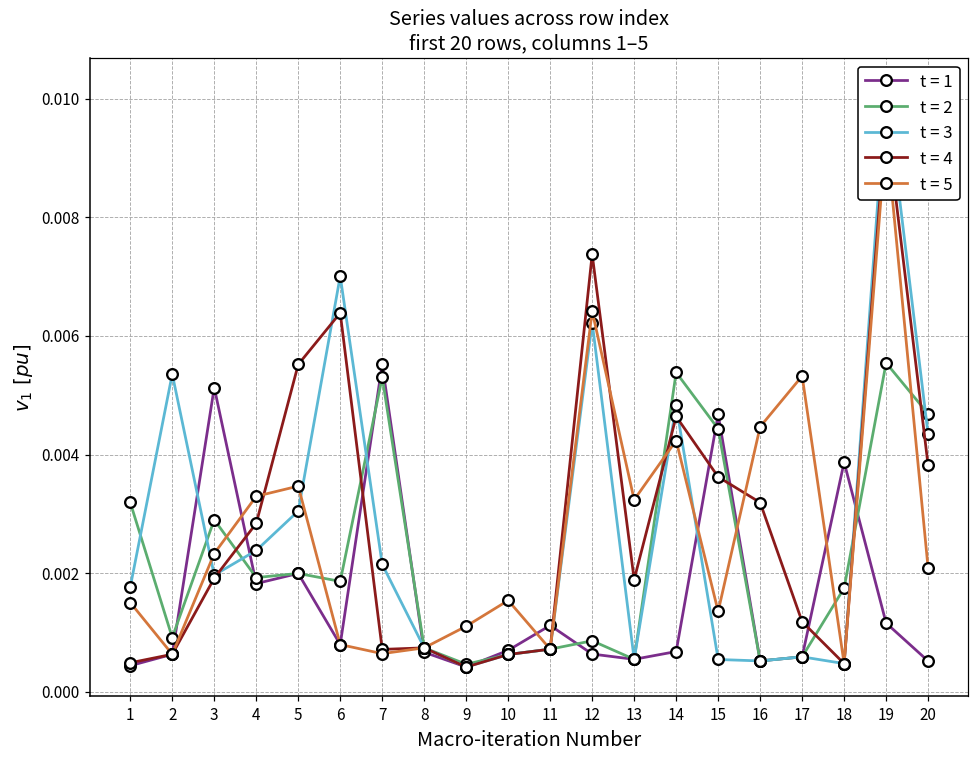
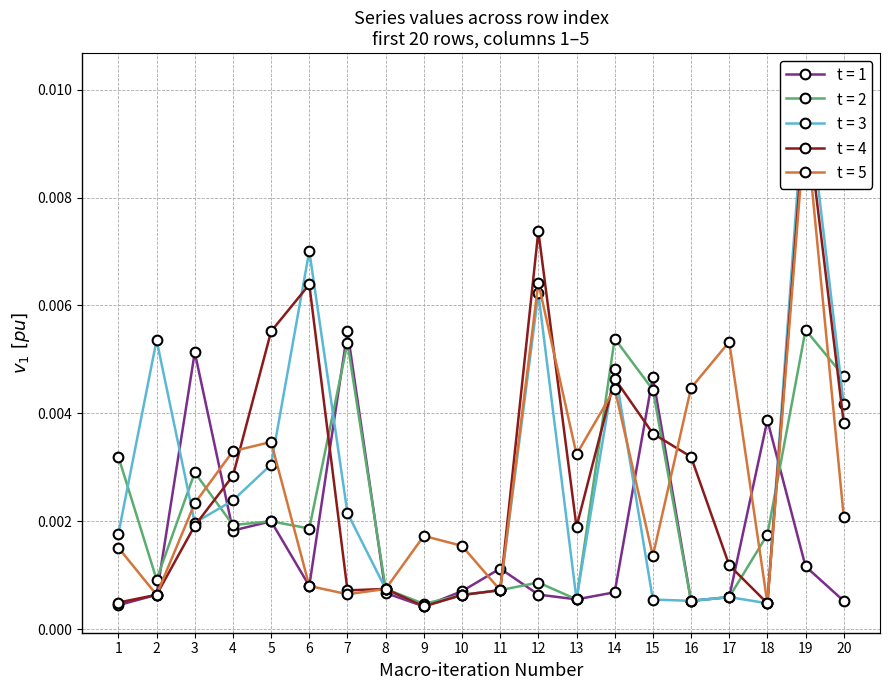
  {
    "t = 1": {
      "1": 0.0004,
      "3": 0.0051,
      "4": 0.0018,
      "7": 0.0055,
      "8": 0.0007,
      "10": 0.0007,
      "11": 0.0011,
      "12": 0.0006,
      "14": 0.0007,
      "15": 0.0047,
      "18": 0.0039,
      "19": 0.0012,
      "20": 0.0005
    },
    "t = 2": {
      "1": 0.0032,
      "2": 0.0009,
      "3": 0.0029,
      "4": 0.0019,
      "6": 0.0019,
      "7": 0.0053,
      "12": 0.0009,
      "14": 0.0054,
      "15": 0.0044,
      "18": 0.0018,
      "19": 0.0055,
      "20": 0.0047
    },
    "t = 3": {
      "1": 0.0018,
      "2": 0.0054,
      "3": 0.0020,
      "4": 0.0024,
      "5": 0.0030,
      "6": 0.0070,
      "7": 0.0022,
      "12": 0.0062,
      "14": 0.0048,
      "15": 0.0005,
-     "20": 0.0043
+     "20": 0.0042
    },
    "t = 4": {
      "1": 0.0005,
      "3": 0.0019,
      "4": 0.0028,
      "5": 0.0055,
      "6": 0.0064,
      "7": 0.0007,
      "12": 0.0074,
      "13": 0.0019,
      "14": 0.0046,
      "15": 0.0036,
      "16": 0.0032,
      "17": 0.0012,
      "20": 0.0038
    },
    "t = 5": {
      "1": 0.0015,
      "3": 0.0023,
      "4": 0.0033,
      "5": 0.0035,
      "7": 0.0006,
-     "9": 0.0011,
+     "9": 0.0017,
      "10": 0.0015,
      "12": 0.0064,
      "13": 0.0032,
-     "14": 0.0042,
+     "14": 0.0045,
      "15": 0.0014,
      "16": 0.0045,
      "17": 0.0053,
      "20": 0.0021
    }
  }
